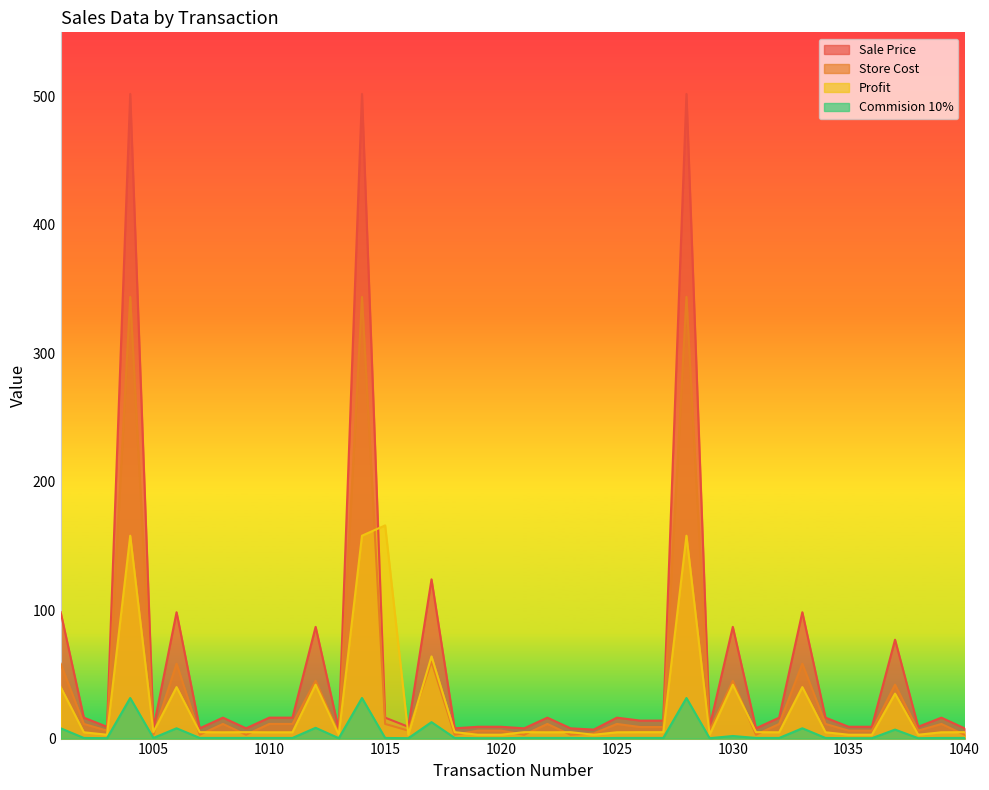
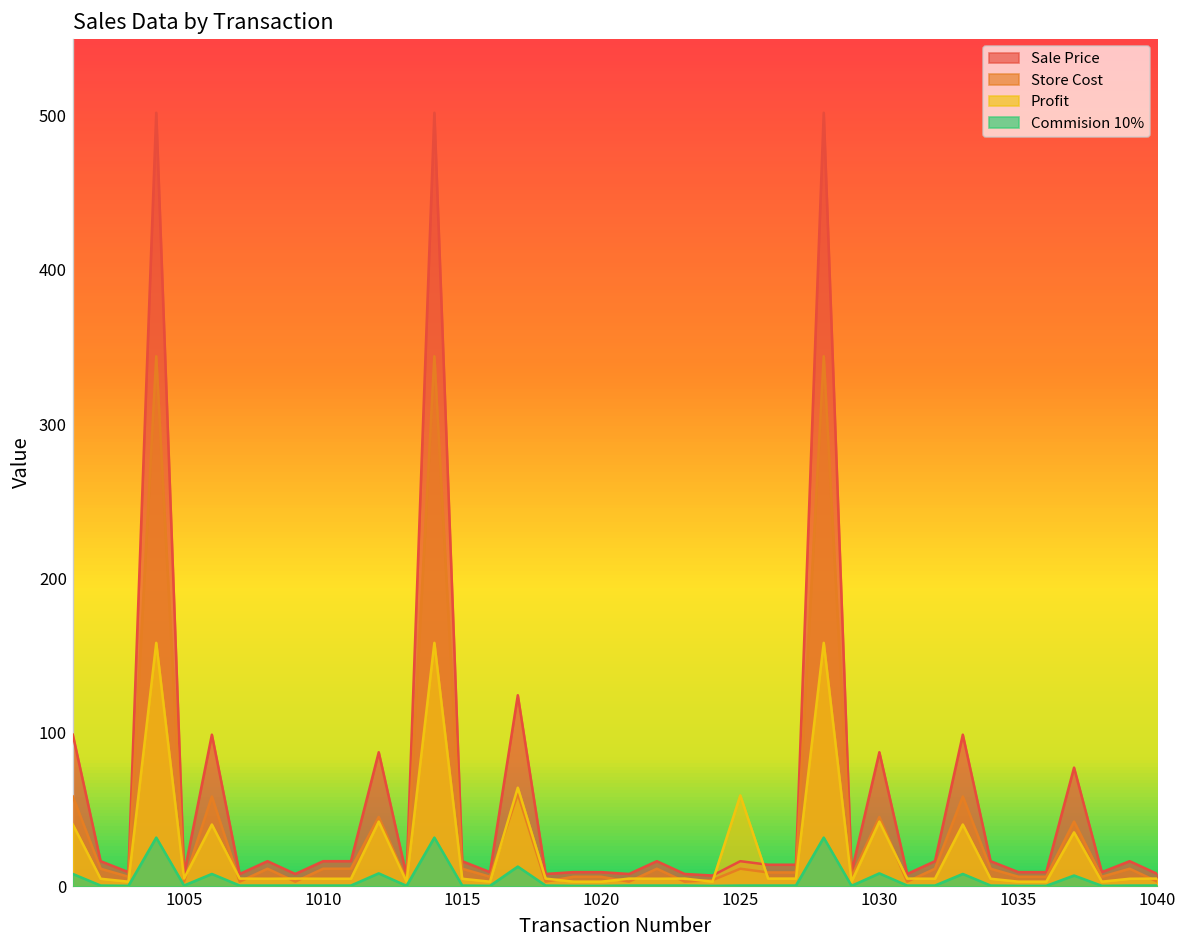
  {
    "Profit": {
      "1010": 5,
-     "1015": 166,
+     "1015": 5,
      "1020": 3,
-     "1025": 5,
+     "1025": 59,
      "1030": 42,
      "1035": 3
    },
    "Commision 10%": {
      "1005": 1,
      "1010": 0,
      "1015": 0,
      "1020": 0,
      "1025": 0,
-     "1030": 2,
+     "1030": 8,
      "1035": 0,
      "1040": 1
    }
  }
